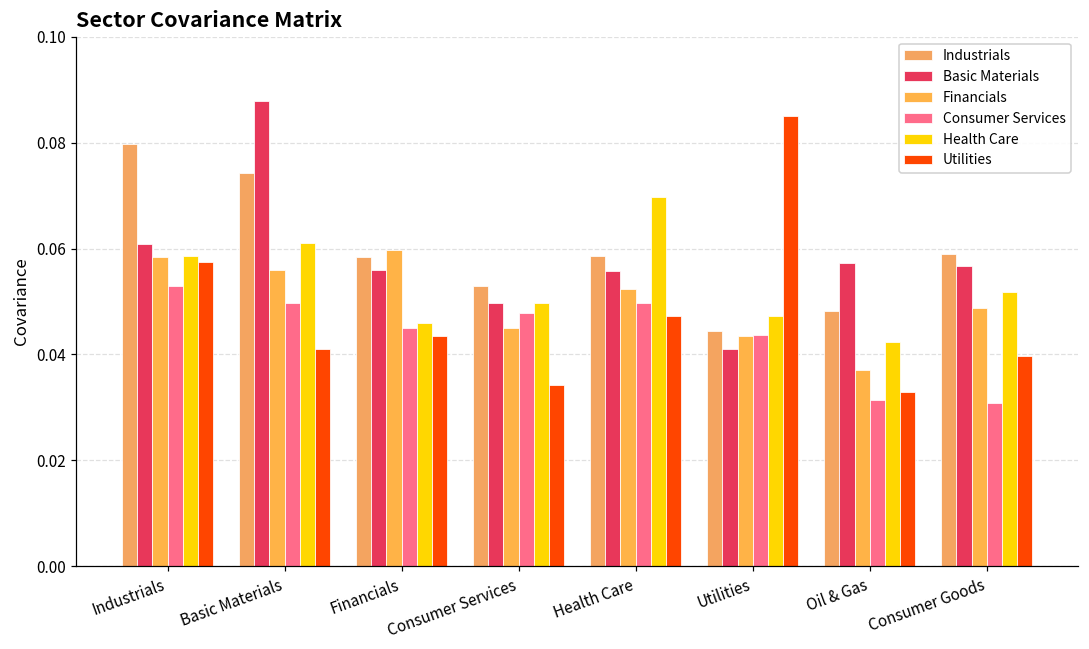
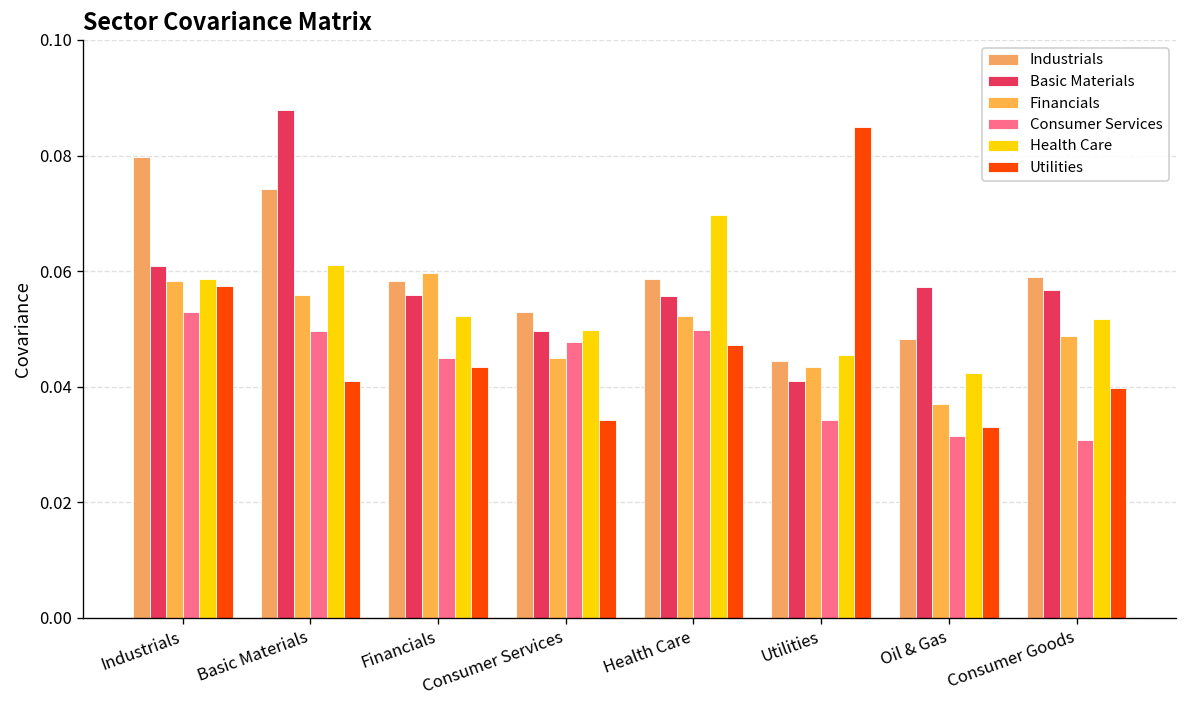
  {
    "Basic Materials": {
      "Industrials": 0.061,
      "Basic Materials": 0.088,
      "Financials": 0.056,
      "Consumer Services": 0.050,
      "Health Care": 0.056,
      "Utilities": 0.041,
      "Oil & Gas": 0.057,
      "Consumer Goods": 0.057
    },
    "Consumer Services": {
      "Industrials": 0.053,
      "Basic Materials": 0.050,
      "Financials": 0.045,
      "Consumer Services": 0.048,
      "Health Care": 0.050,
-     "Utilities": 0.044,
+     "Utilities": 0.034,
      "Oil & Gas": 0.031,
      "Consumer Goods": 0.031
    },
    "Health Care": {
      "Industrials": 0.059,
      "Basic Materials": 0.061,
-     "Financials": 0.046,
+     "Financials": 0.052,
      "Consumer Services": 0.050,
      "Health Care": 0.070,
-     "Utilities": 0.047,
+     "Utilities": 0.045,
      "Oil & Gas": 0.042,
      "Consumer Goods": 0.052
    },
    "Utilities": {
      "Industrials": 0.057,
      "Basic Materials": 0.041,
      "Financials": 0.043,
      "Consumer Services": 0.034,
      "Health Care": 0.047,
      "Utilities": 0.085,
      "Oil & Gas": 0.033,
      "Consumer Goods": 0.040
    }
  }
